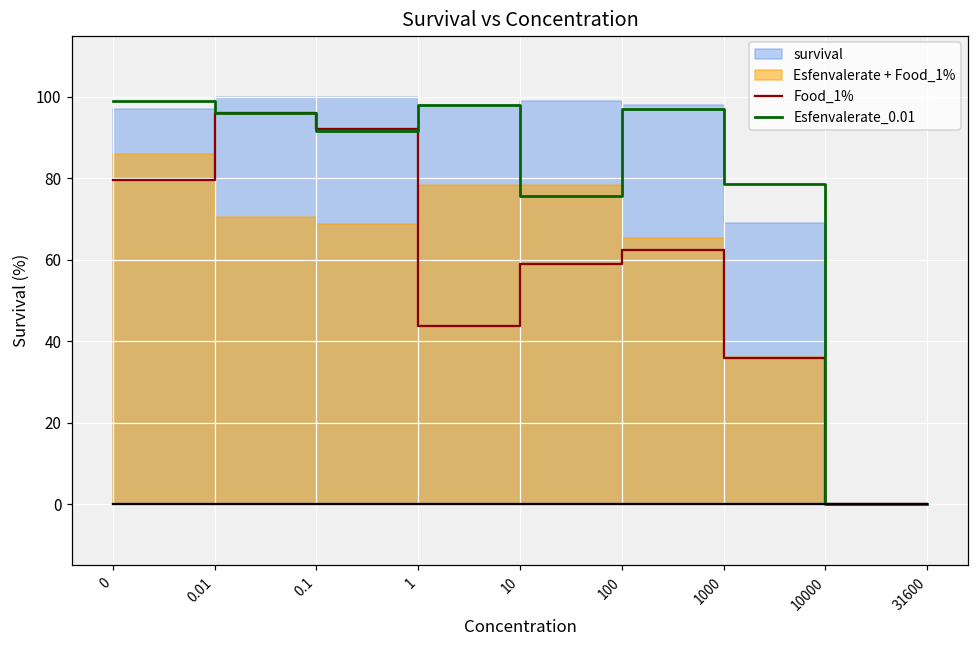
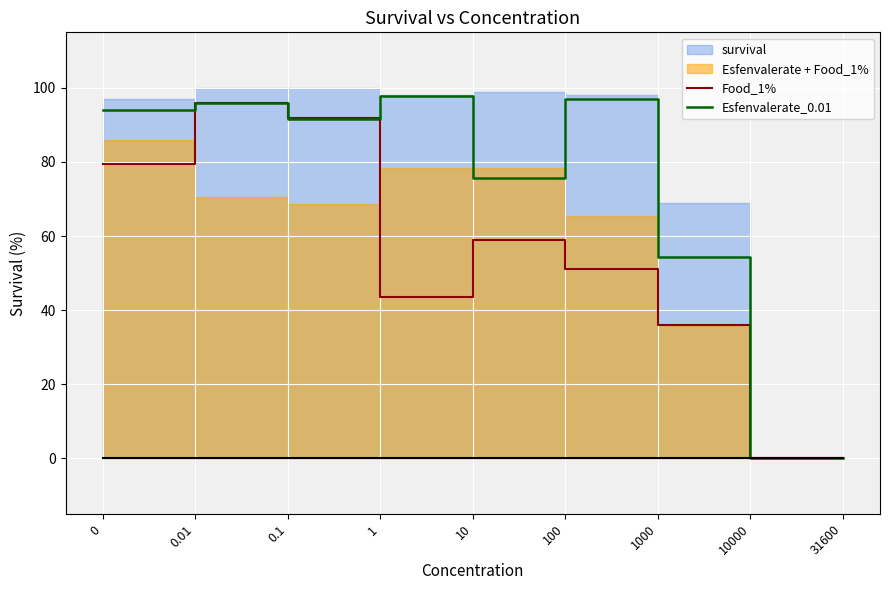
  {
    "Food_1%": {
      "0": 80,
      "1": 44,
      "10": 59,
-     "100": 62
+     "100": 51
    },
    "Esfenvalerate_0.01": {
-     "0": 99,
+     "0": 94,
      "10": 76,
      "100": 97,
-     "1000": 78
+     "1000": 54
    }
  }
